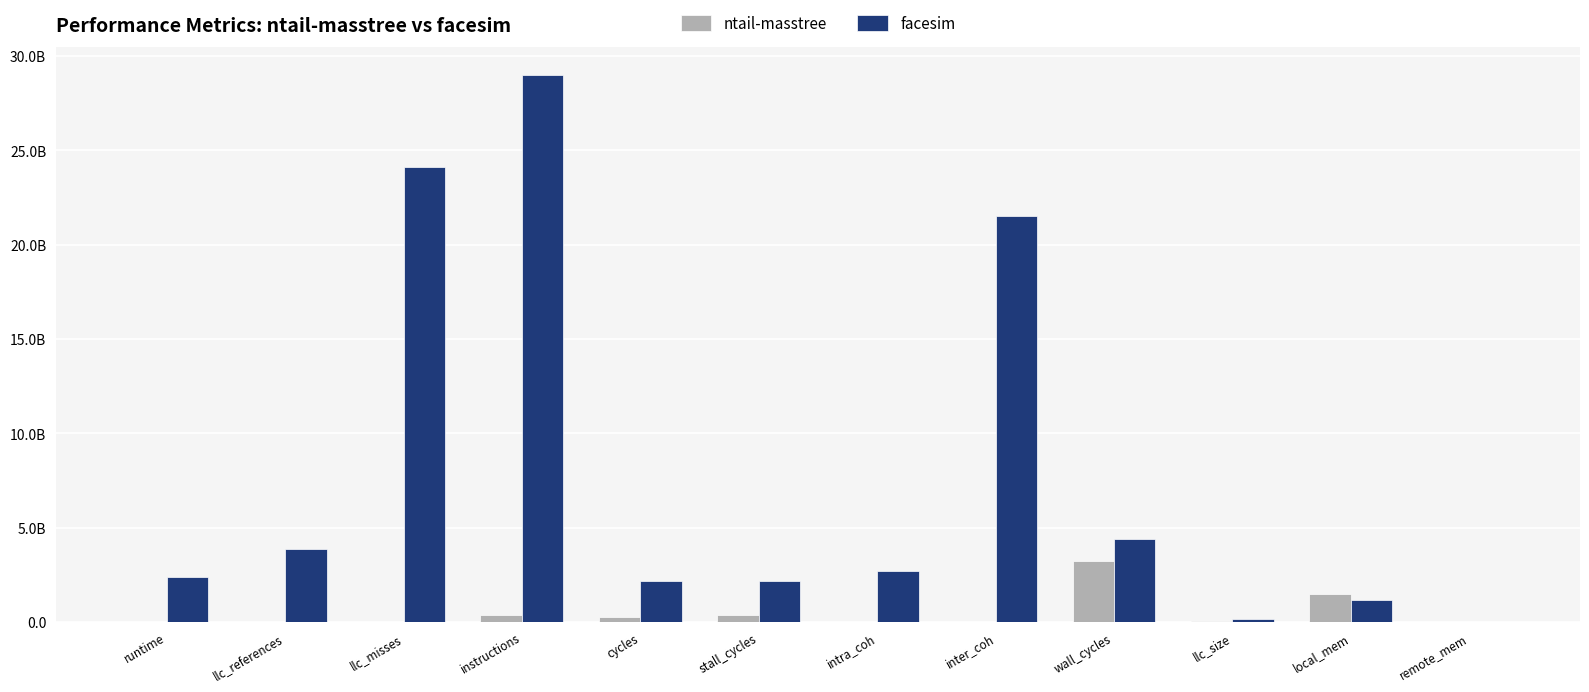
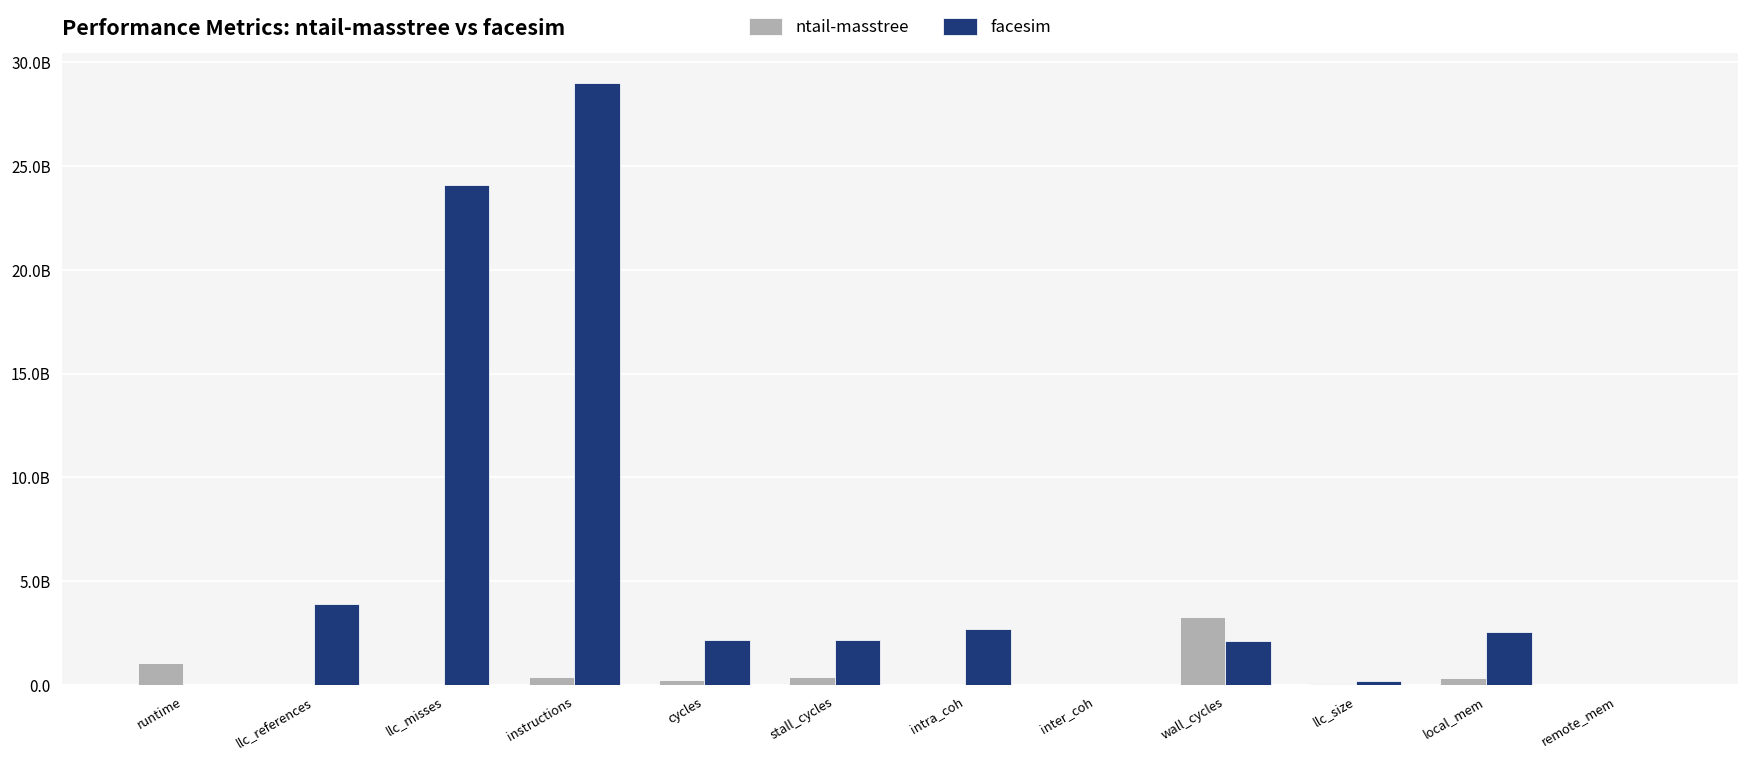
  {
    "ntail-masstree": {
-     "runtime": 0,
+     "runtime": 1100000000,
      "instructions": 400000000,
      "cycles": 300000000,
      "stall_cycles": 400000000,
      "wall_cycles": 3300000000,
-     "local_mem": 1500000000
+     "local_mem": 300000000
    },
    "facesim": {
-     "runtime": 2400000000,
+     "runtime": 0,
      "llc_references": 3900000000,
      "llc_misses": 24100000000,
      "instructions": 29000000000,
      "cycles": 2200000000,
      "stall_cycles": 2200000000,
      "intra_coh": 2700000000,
-     "inter_coh": 21500000000,
-     "wall_cycles": 4400000000,
+     "inter_coh": 0,
+     "wall_cycles": 2100000000,
      "llc_size": 200000000,
-     "local_mem": 1200000000
+     "local_mem": 2600000000
    }
  }
